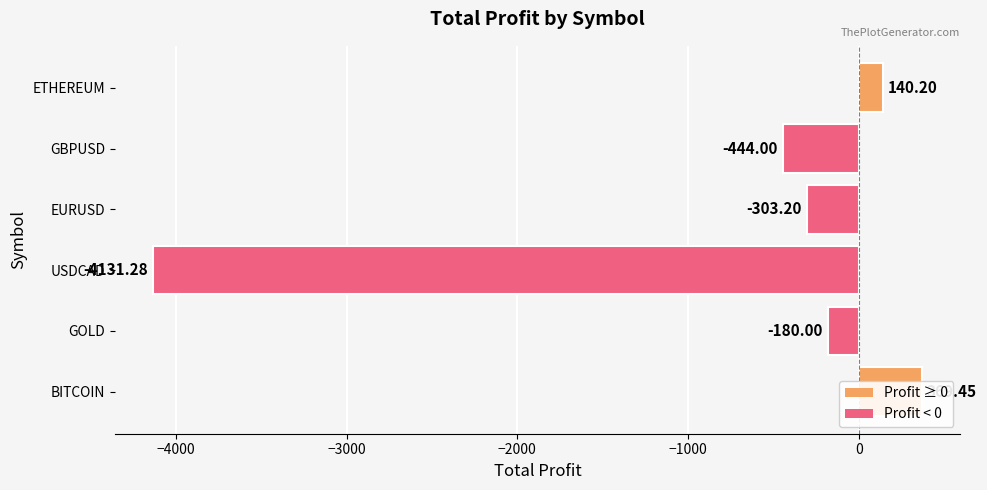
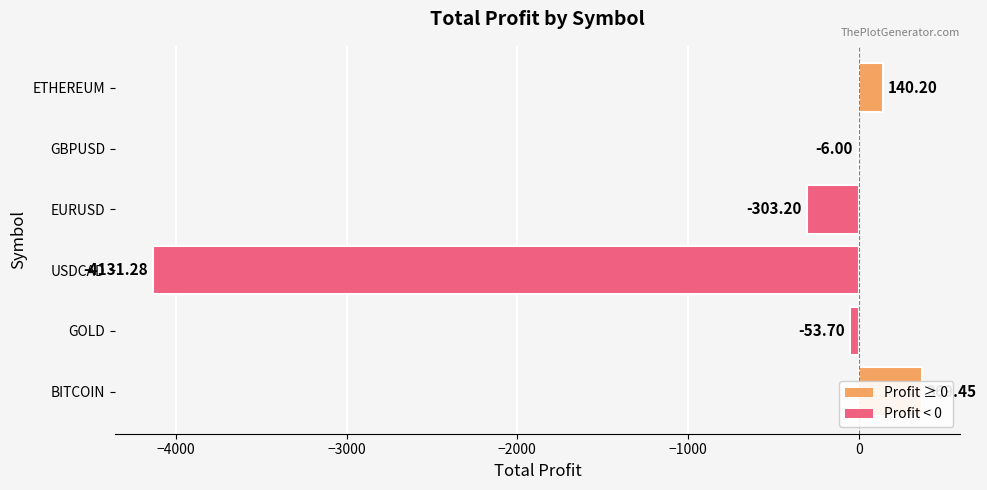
  {
    "ETHEREUM": 140.20,
-   "GBPUSD": -444.00,
+   "GBPUSD": -6.00,
    "EURUSD": -303.20,
    "USDCAD": -4131.28,
-   "GOLD": -180.00
+   "GOLD": -53.70
  }
